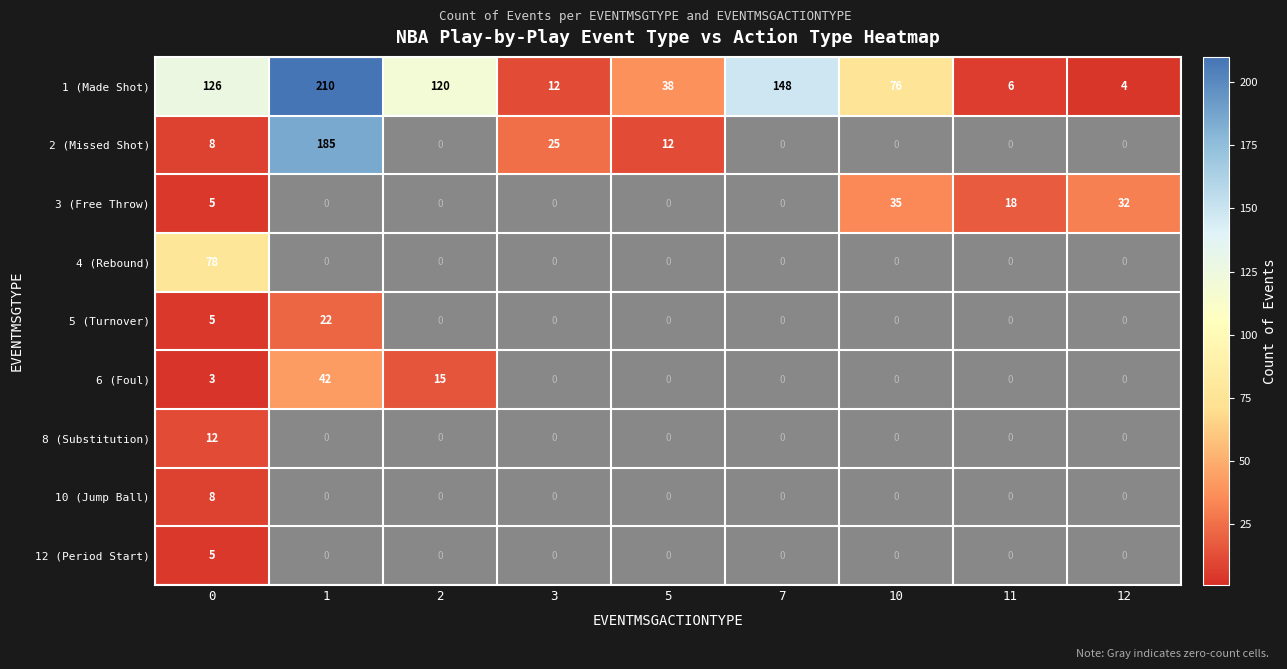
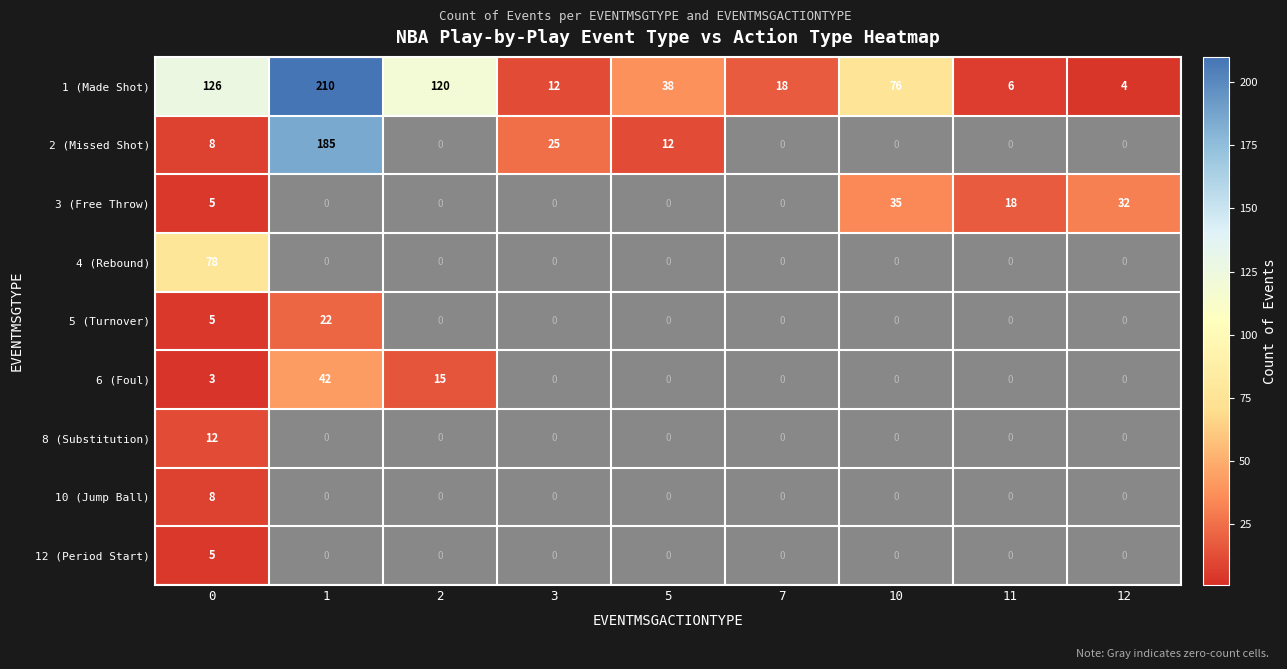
  {
    "1 (Made Shot)": {
      "0": 126,
      "1": 210,
      "2": 120,
      "3": 12,
      "5": 38,
-     "7": 148,
+     "7": 18,
      "10": 76,
      "11": 6,
      "12": 4
    },
    "2 (Missed Shot)": {
      "0": 8,
      "1": 185,
      "3": 25,
      "5": 12
    },
    "3 (Free Throw)": {
      "0": 5,
      "10": 35,
      "11": 18,
      "12": 32
    },
    "4 (Rebound)": {
      "0": 78
    },
    "5 (Turnover)": {
      "0": 5,
      "1": 22
    },
    "6 (Foul)": {
      "0": 3,
      "1": 42,
      "2": 15
    },
    "8 (Substitution)": {
      "0": 12
    },
    "10 (Jump Ball)": {
      "0": 8
    },
    "12 (Period Start)": {
      "0": 5
    }
  }
